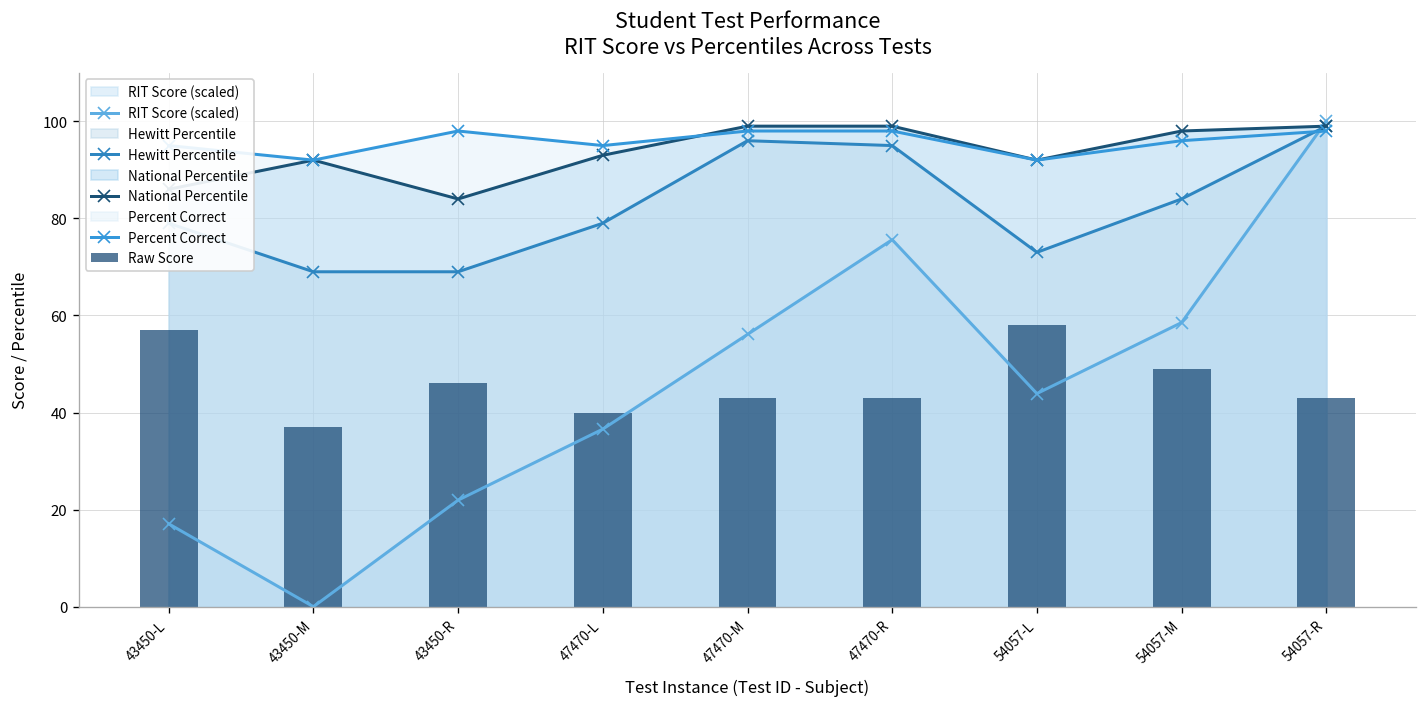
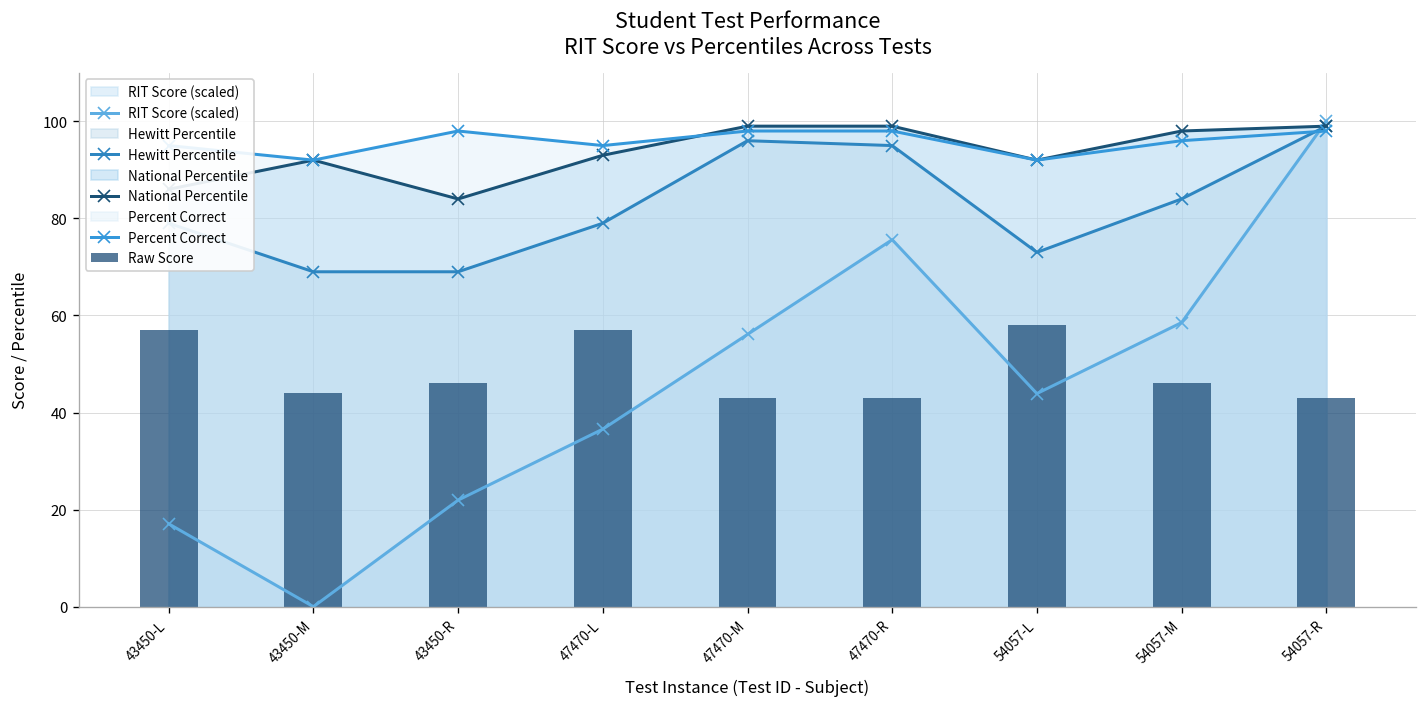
  {
    "Raw Score": {
      "43450-L": 57,
-     "43450-M": 37,
+     "43450-M": 44,
      "43450-R": 46,
-     "47470-L": 40,
+     "47470-L": 57,
      "47470-M": 43,
      "47470-R": 43,
      "54057-L": 58,
-     "54057-M": 49,
+     "54057-M": 46,
      "54057-R": 43
    }
  }
